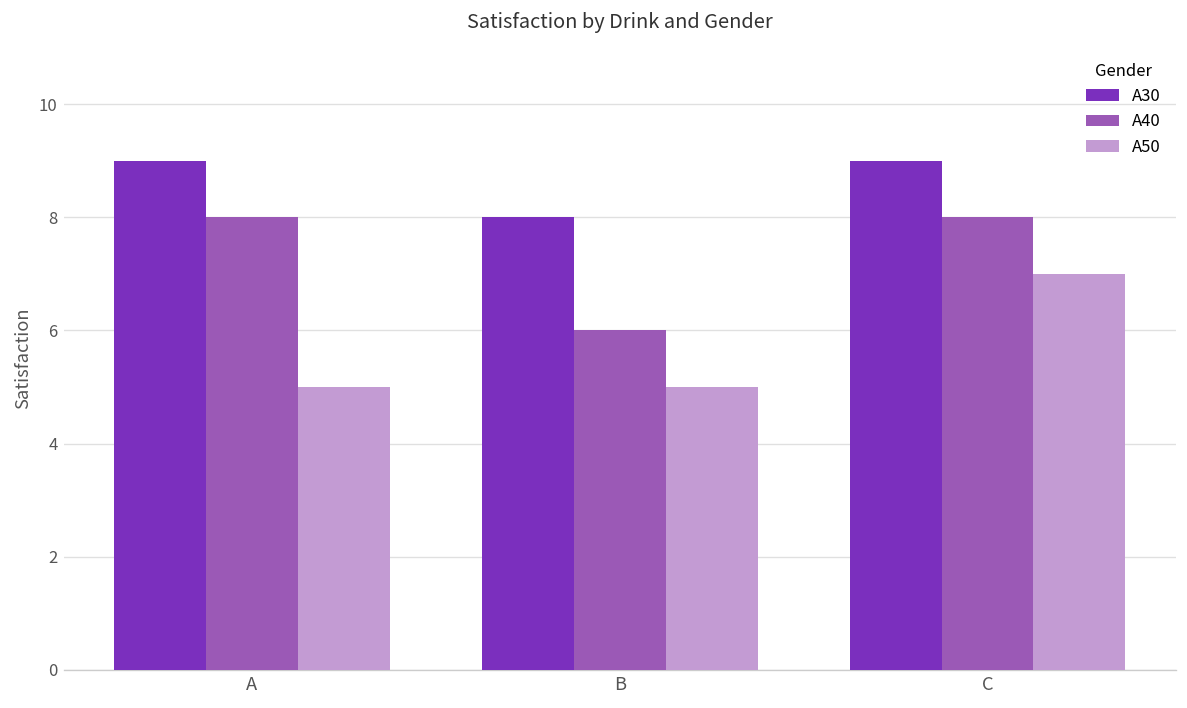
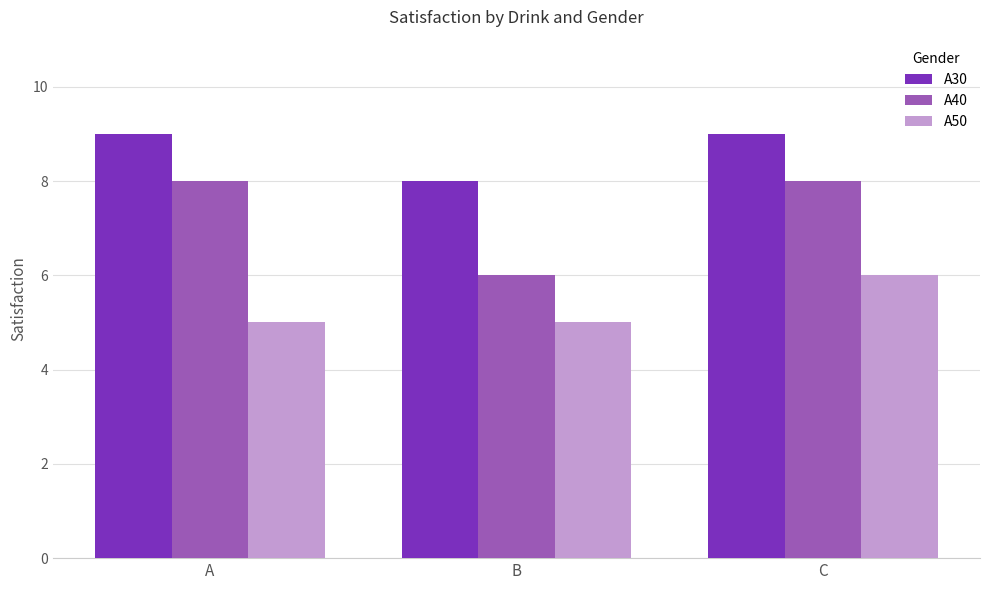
  {
    "A50": {
      "A": 5,
      "B": 5,
-     "C": 7
+     "C": 6
    }
  }
